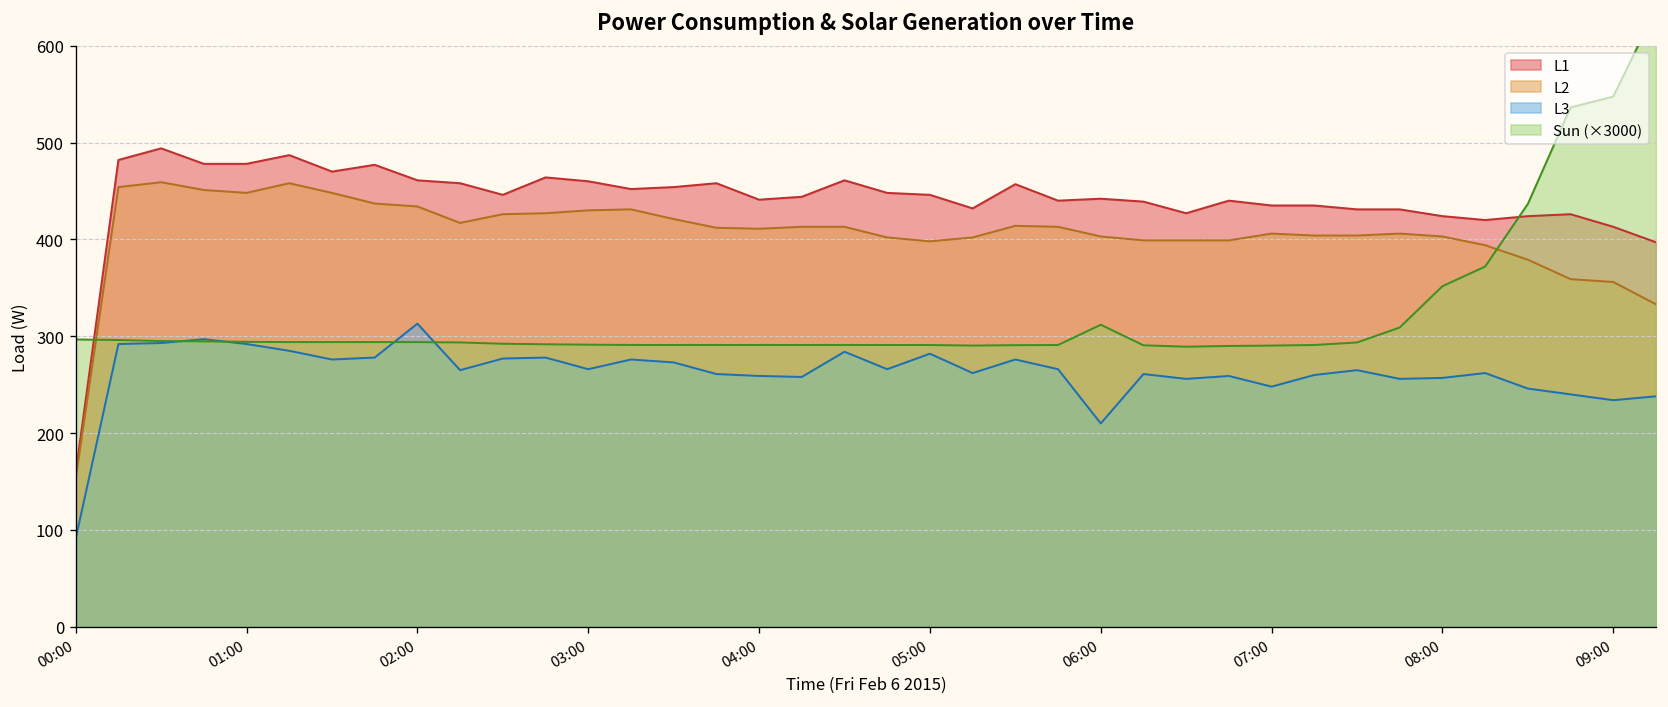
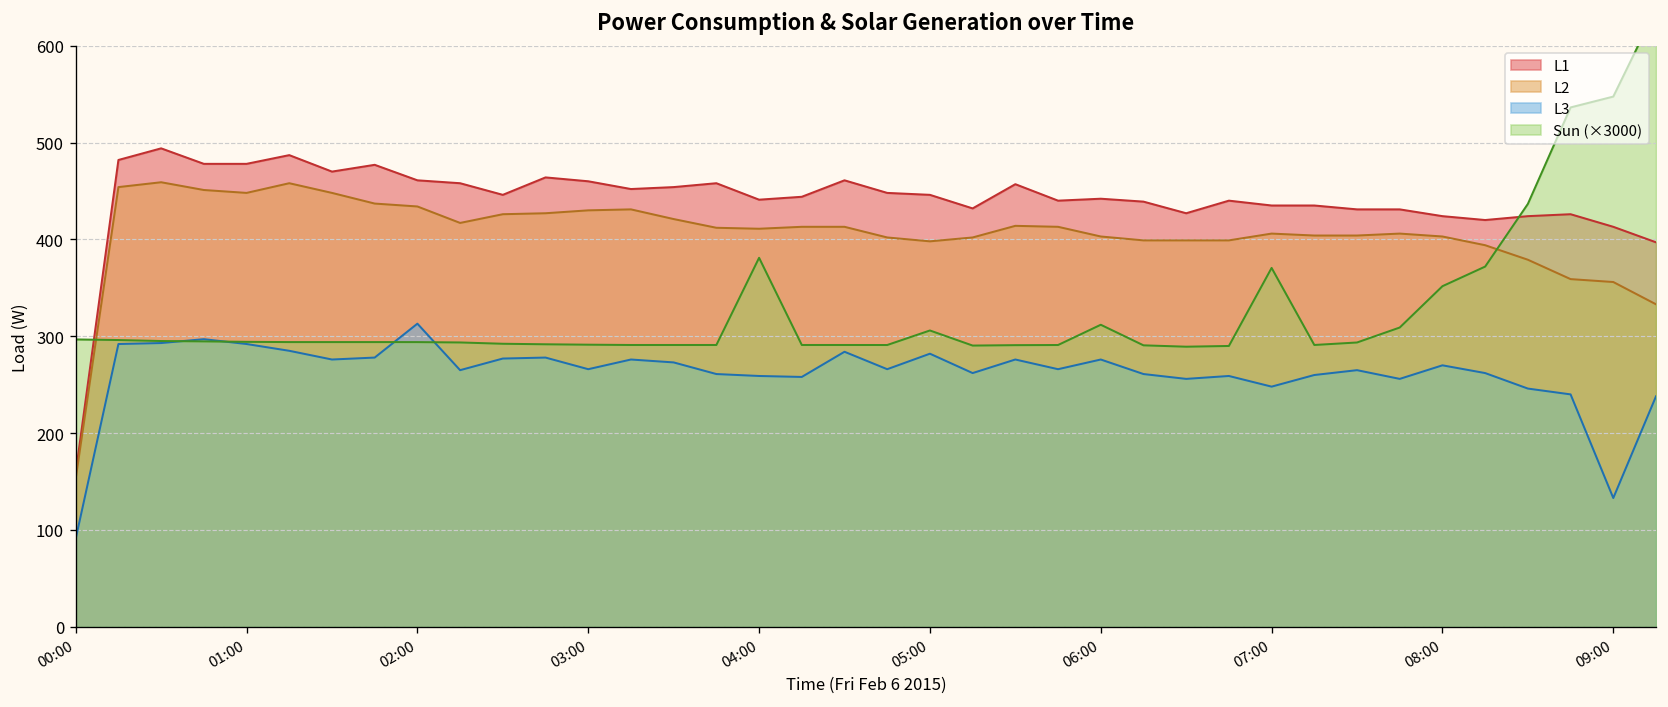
  {
    "L3": {
      "00:00": 90,
      "02:00": 310,
      "03:00": 270,
      "04:00": 260,
      "05:00": 280,
-     "06:00": 210,
+     "06:00": 280,
      "07:00": 250,
-     "08:00": 260,
-     "09:00": 230
+     "08:00": 270,
+     "09:00": 130
    },
    "Sun (×3000)": {
      "00:00": 300,
      "02:00": 290,
      "03:00": 290,
-     "04:00": 290,
-     "05:00": 290,
+     "04:00": 380,
+     "05:00": 310,
      "06:00": 310,
-     "07:00": 290,
+     "07:00": 370,
      "08:00": 350
    }
  }
